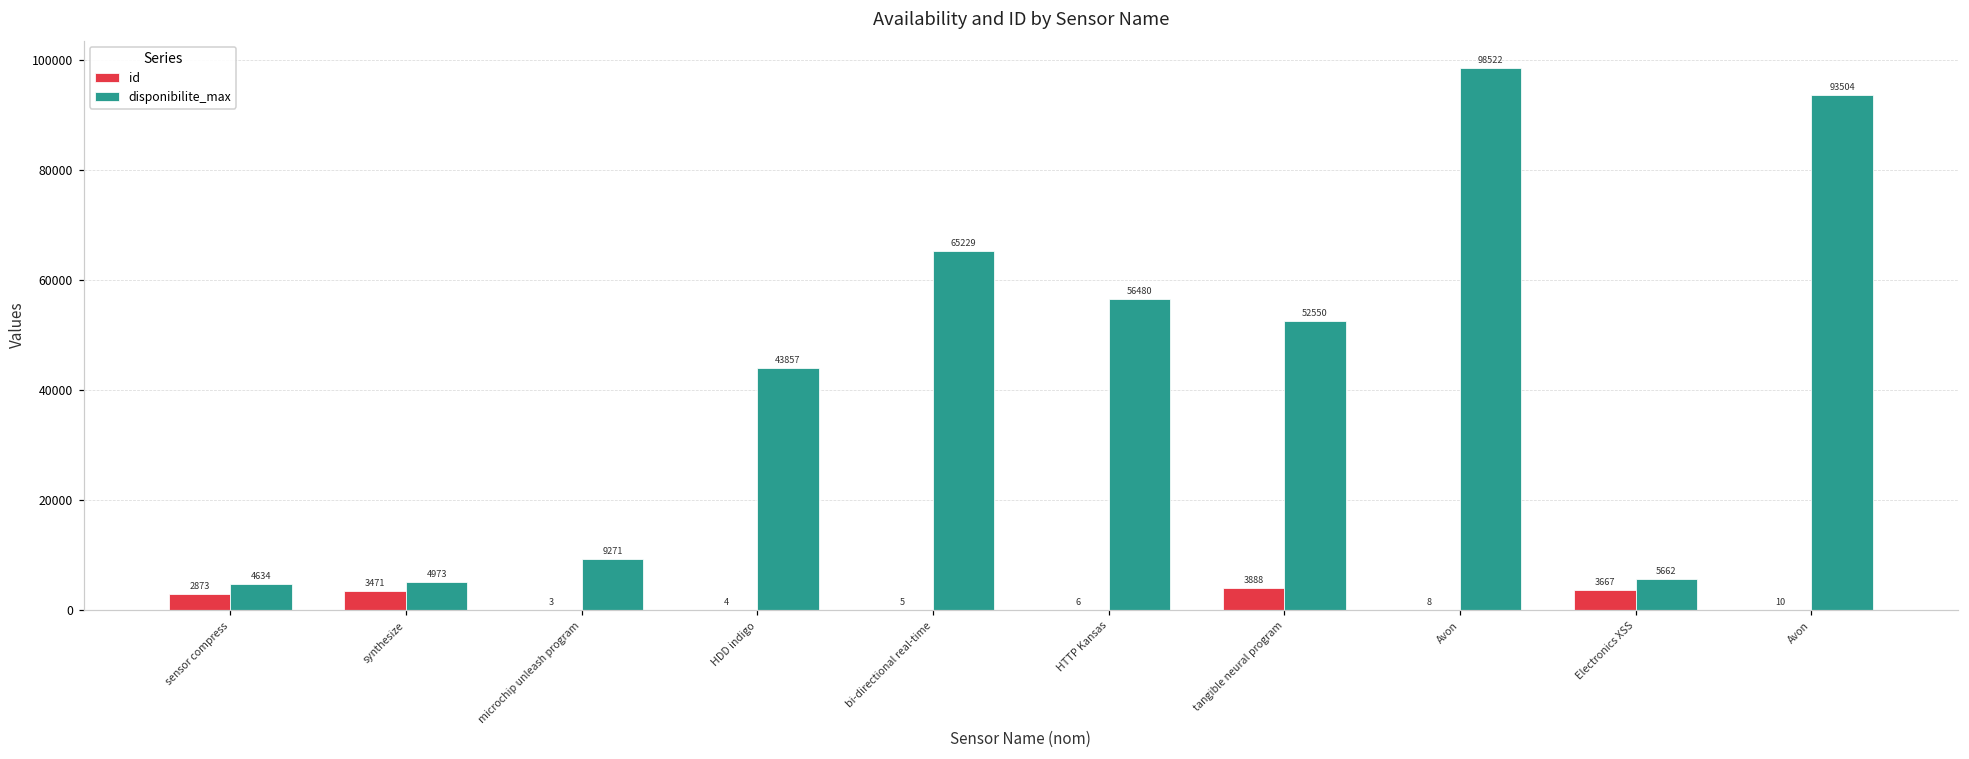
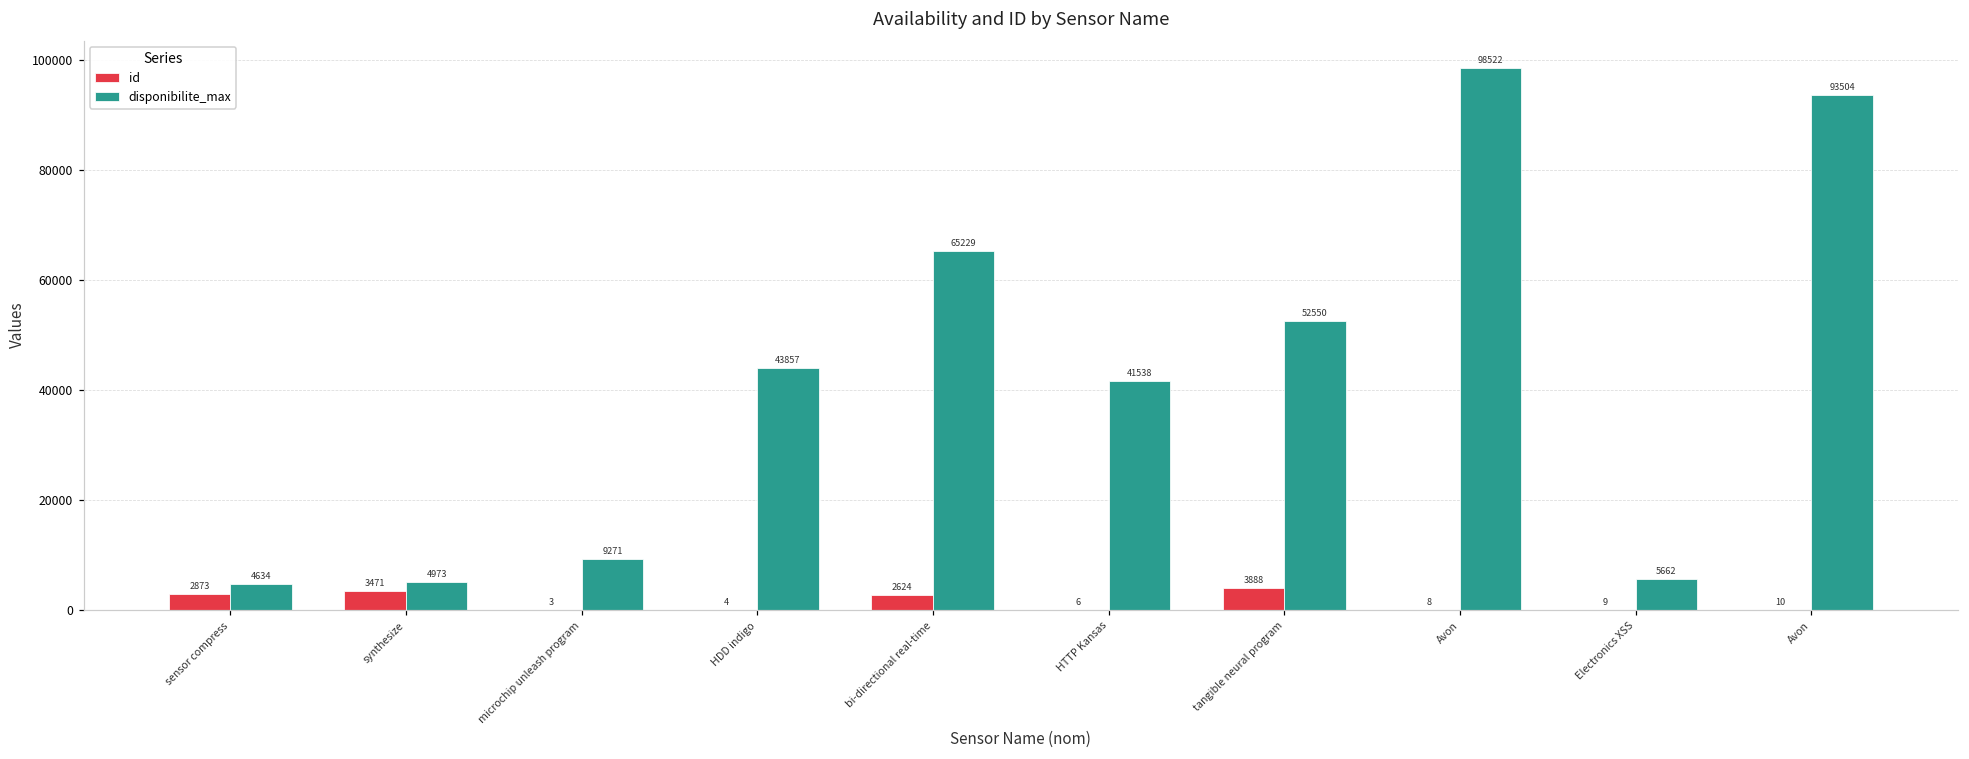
  {
    "id": {
      "sensor compress": 2873,
      "synthesize": 3471,
      "microchip unleash program": 3,
      "HDD indigo": 4,
-     "bi-directional real-time": 5,
+     "bi-directional real-time": 2624,
      "HTTP Kansas": 6,
      "tangible neural program": 3888,
-     "Electronics XSS": 3667
+     "Electronics XSS": 9
    },
    "disponibilite_max": {
      "sensor compress": 4634,
      "synthesize": 4973,
      "microchip unleash program": 9271,
      "HDD indigo": 43857,
      "bi-directional real-time": 65229,
-     "HTTP Kansas": 56480,
+     "HTTP Kansas": 41538,
      "tangible neural program": 52550,
      "Electronics XSS": 5662
    }
  }
